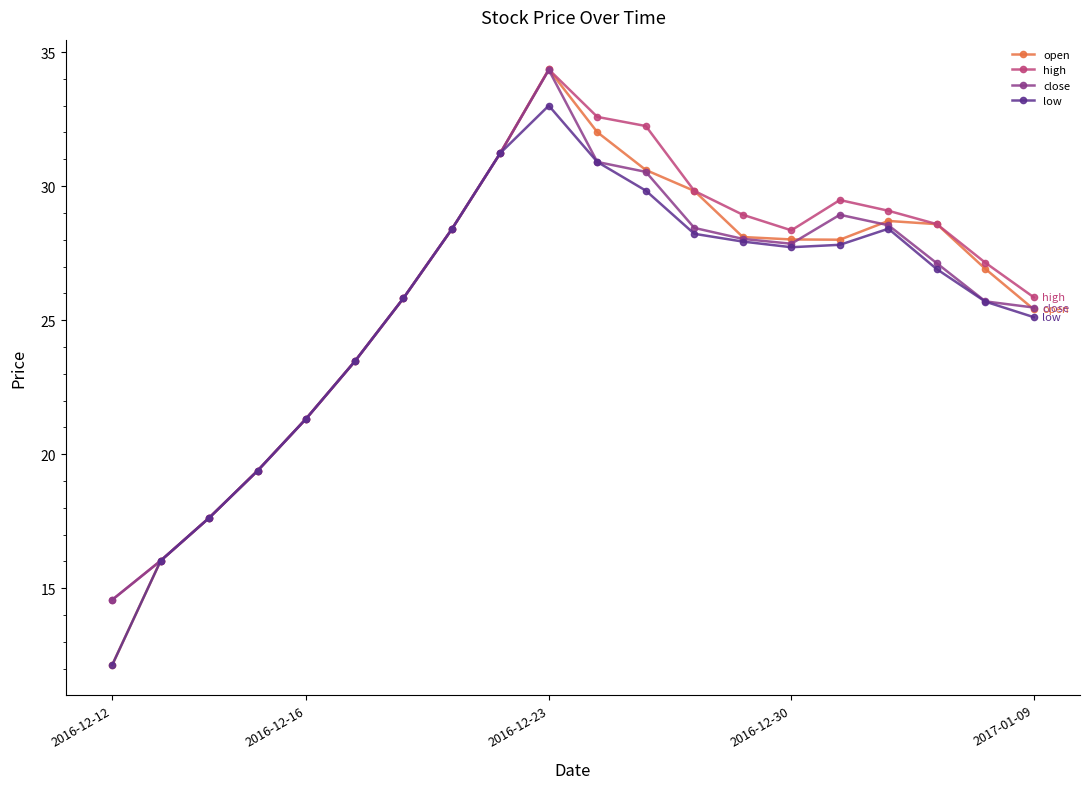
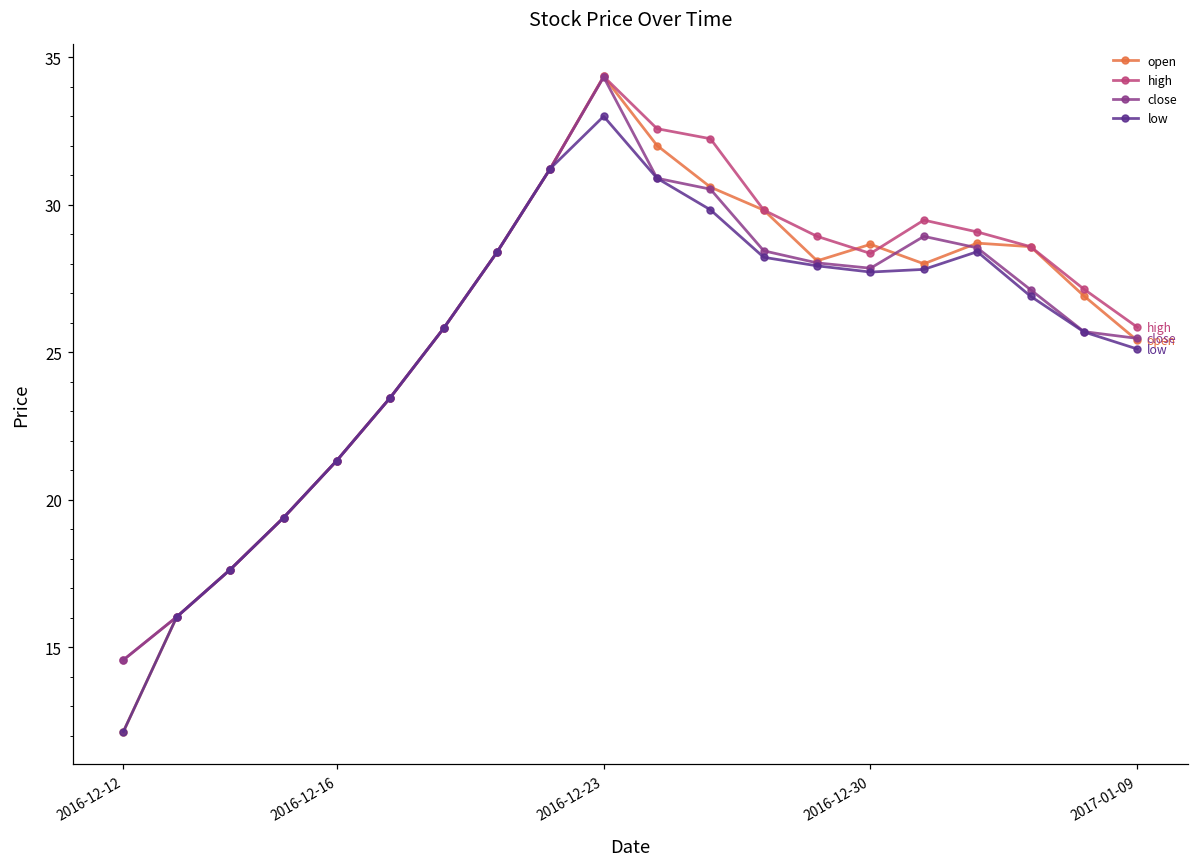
  {
    "open": {
-     "2016-12-30": 28.0
+     "2016-12-30": 28.7
    }
  }
